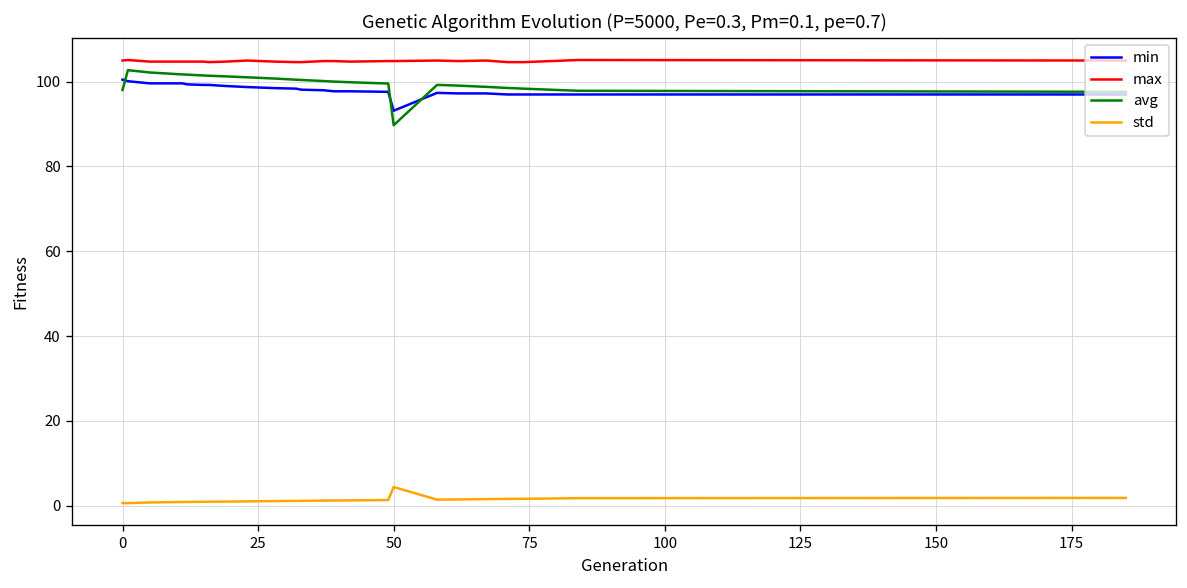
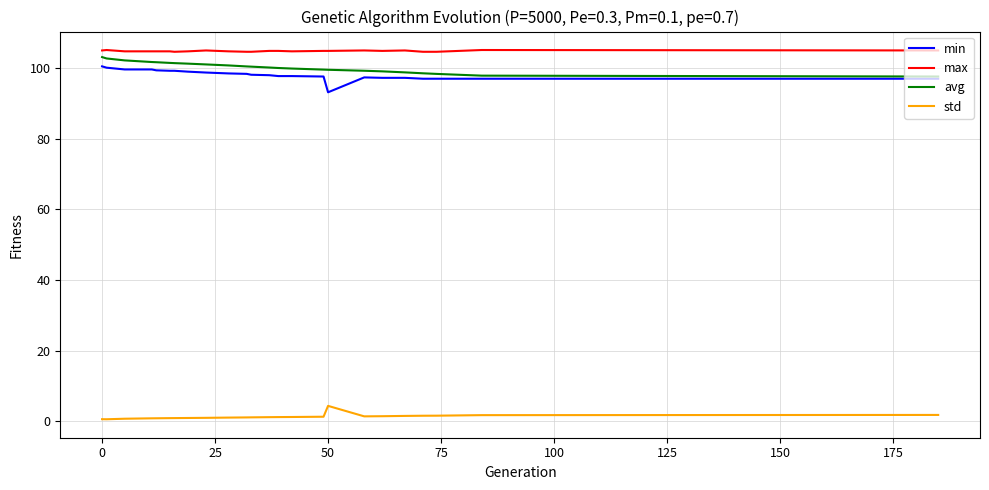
  {
    "min": {
      "0": 100,
      "50": 93
    },
    "max": {
      "0": 105,
      "50": 105
    },
    "avg": {
-     "0": 98,
-     "50": 90
+     "0": 103,
+     "50": 100
    },
    "std": {
      "0": 1,
      "50": 4
    }
  }
